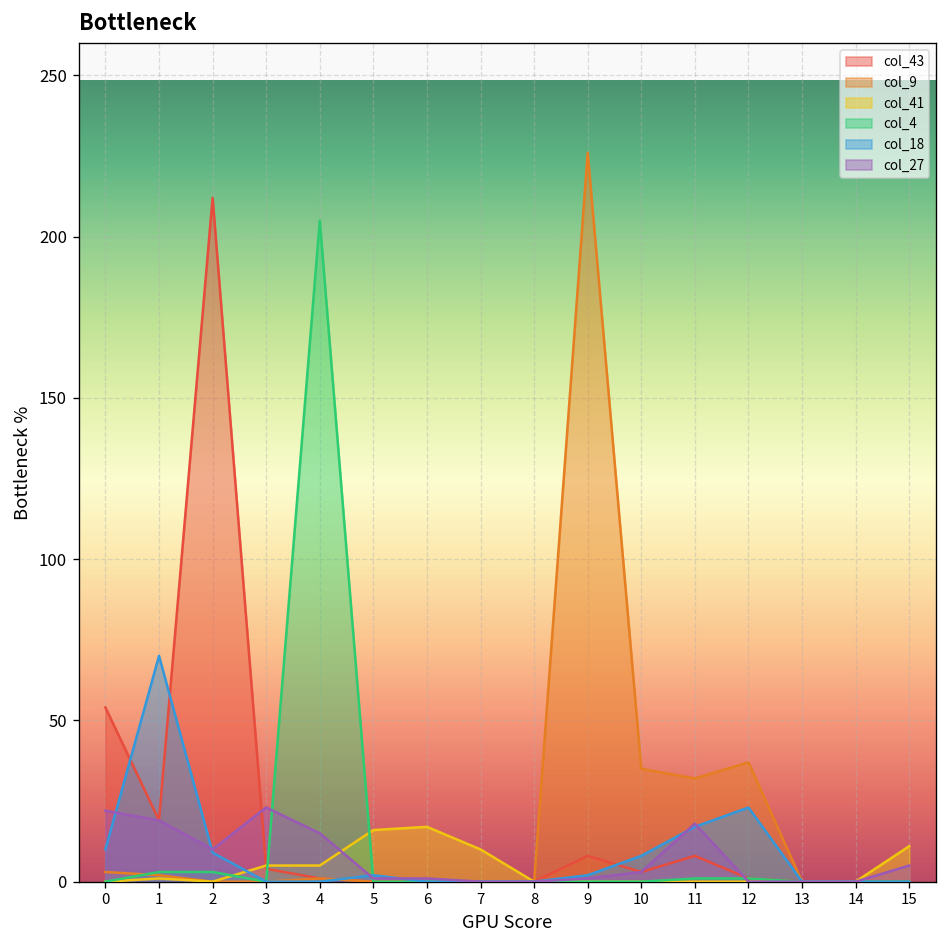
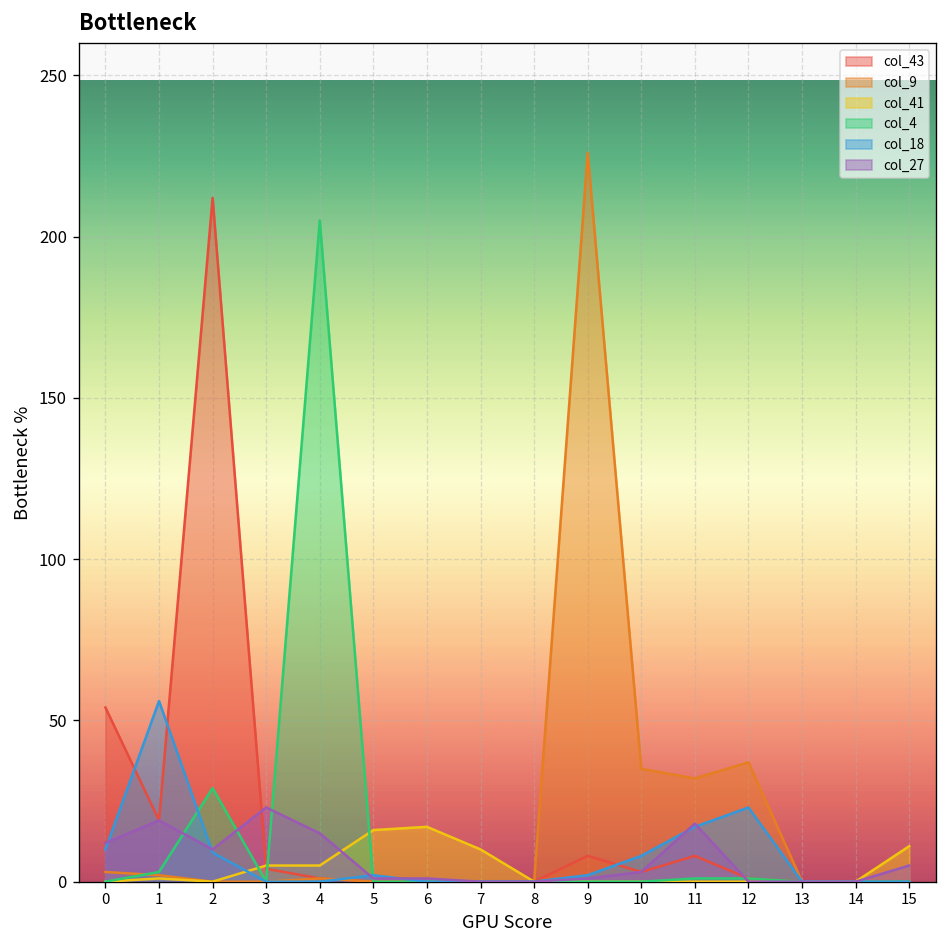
  {
    "col_4": {
      "1": 3,
-     "2": 3,
+     "2": 29,
      "4": 205,
      "11": 1
    },
    "col_18": {
      "0": 10,
-     "1": 70,
+     "1": 56,
      "2": 9,
      "4": 0,
      "5": 2,
      "9": 2,
      "10": 8,
      "11": 17,
      "12": 23
    },
    "col_27": {
-     "0": 22,
+     "0": 12,
      "2": 10,
      "3": 23,
      "4": 15,
      "5": 1,
      "6": 1,
      "9": 1,
      "11": 18,
      "15": 5
    }
  }
